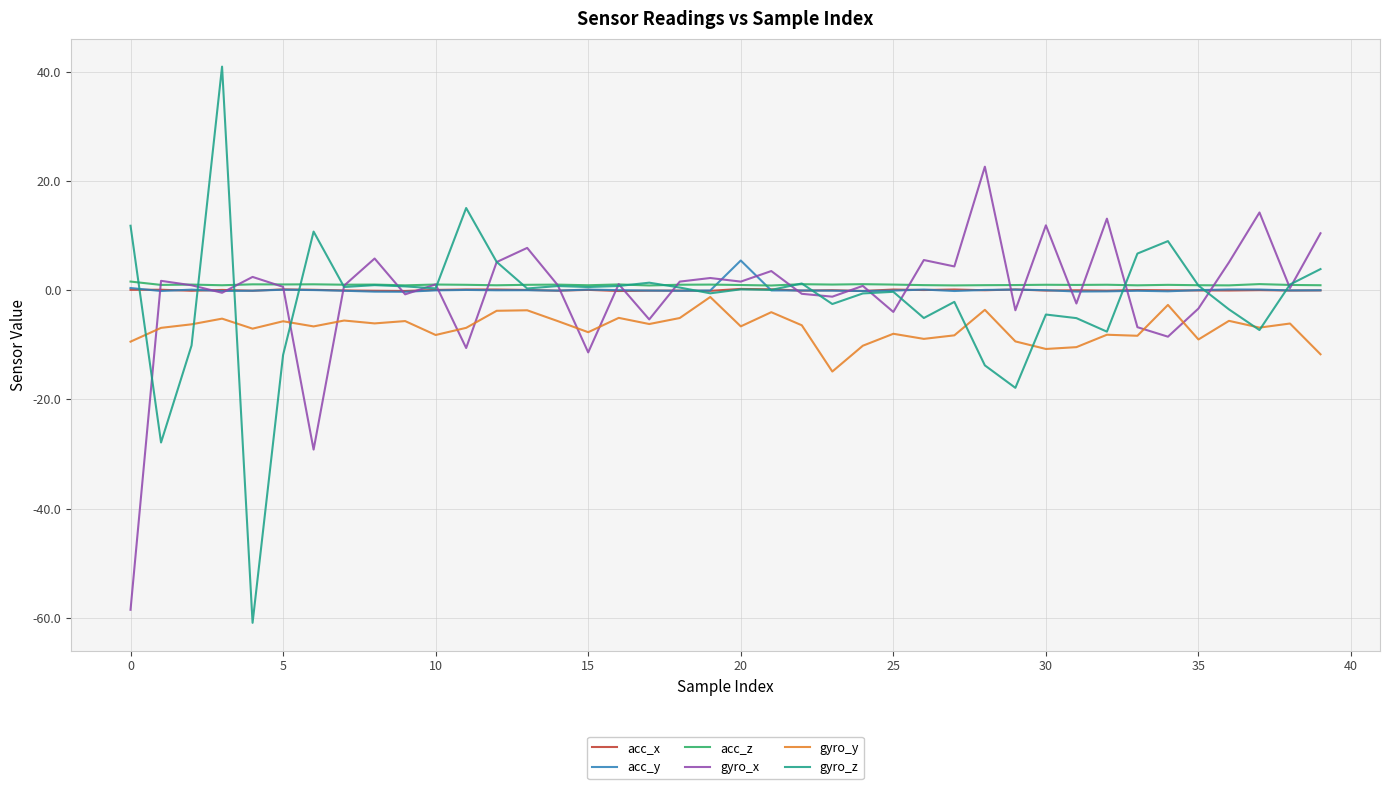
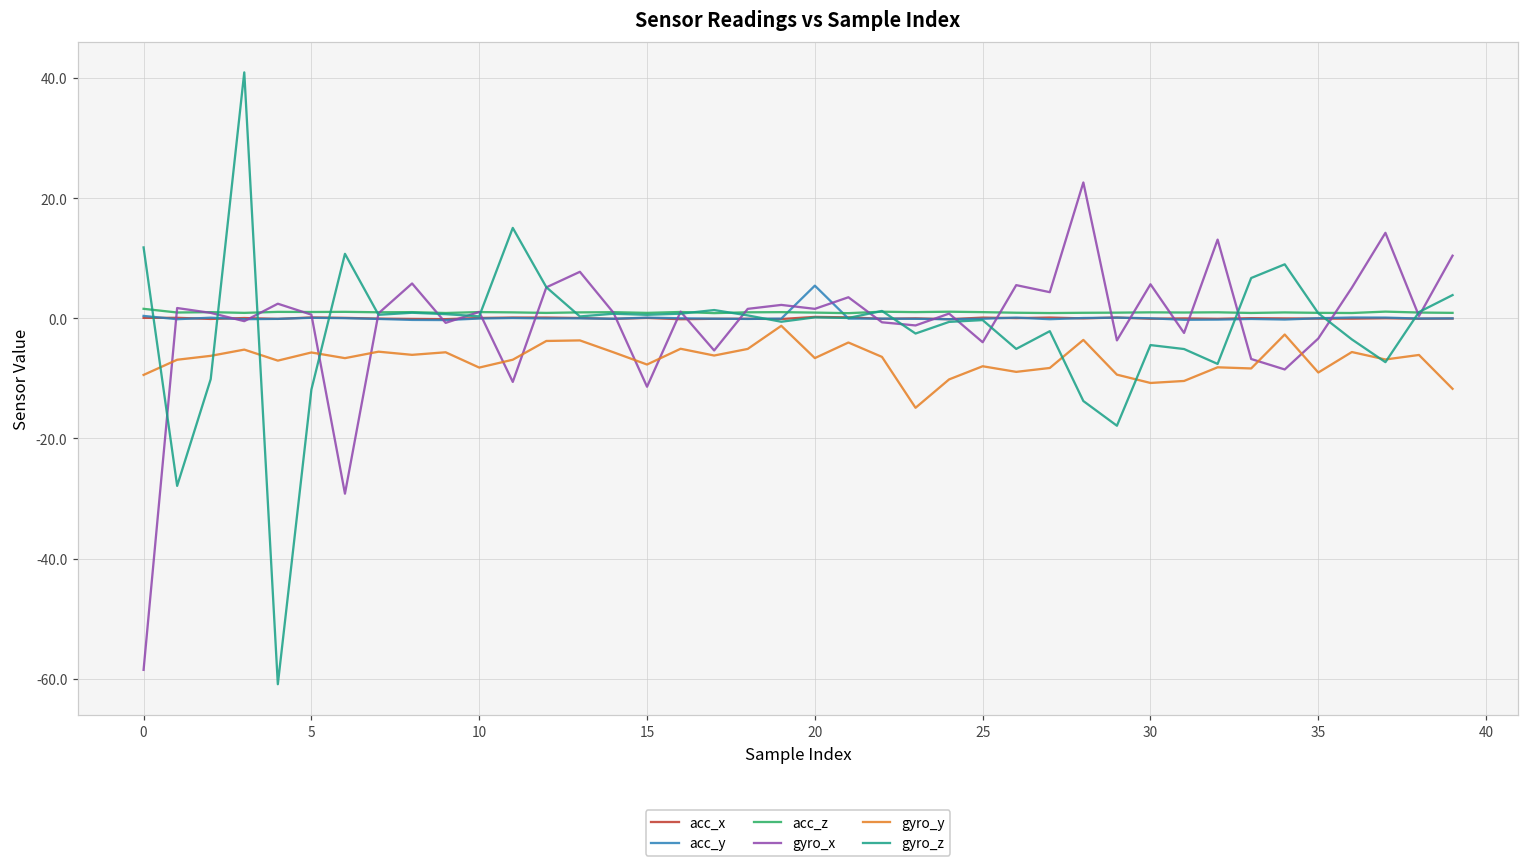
  {
    "acc_y": {
      "20": 5
    },
    "gyro_x": {
      "0": -59,
      "15": -11,
      "20": 2,
      "25": -4,
-     "30": 12,
+     "30": 6,
      "35": -3
    },
    "gyro_y": {
      "0": -9,
      "5": -6,
      "10": -8,
      "15": -8,
      "20": -7,
      "25": -8,
      "30": -11,
      "35": -9
    }
  }
